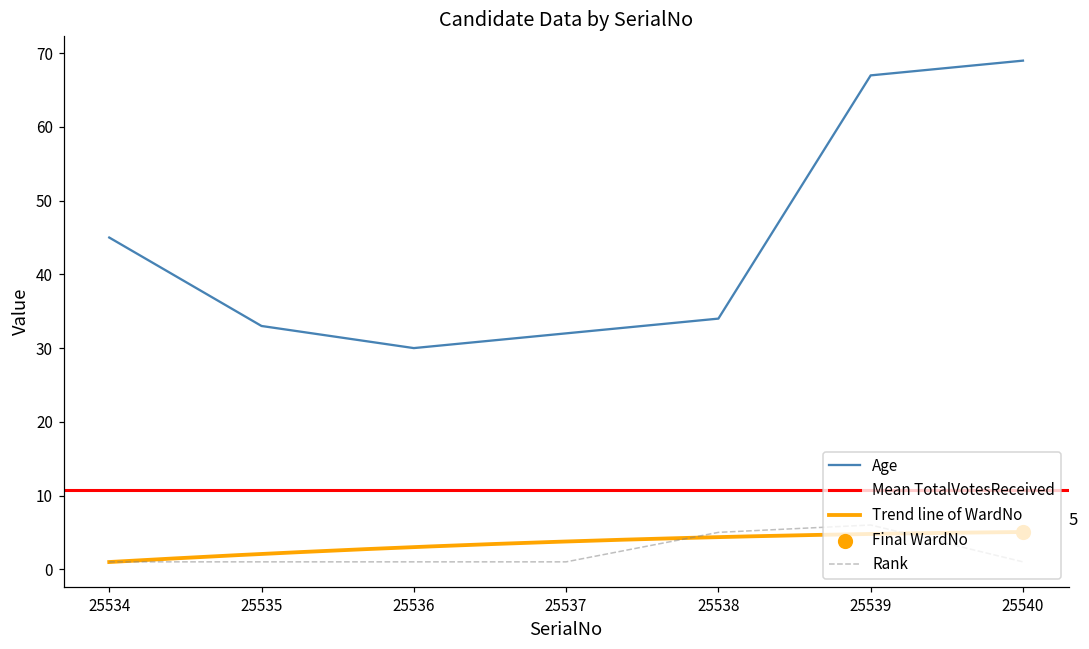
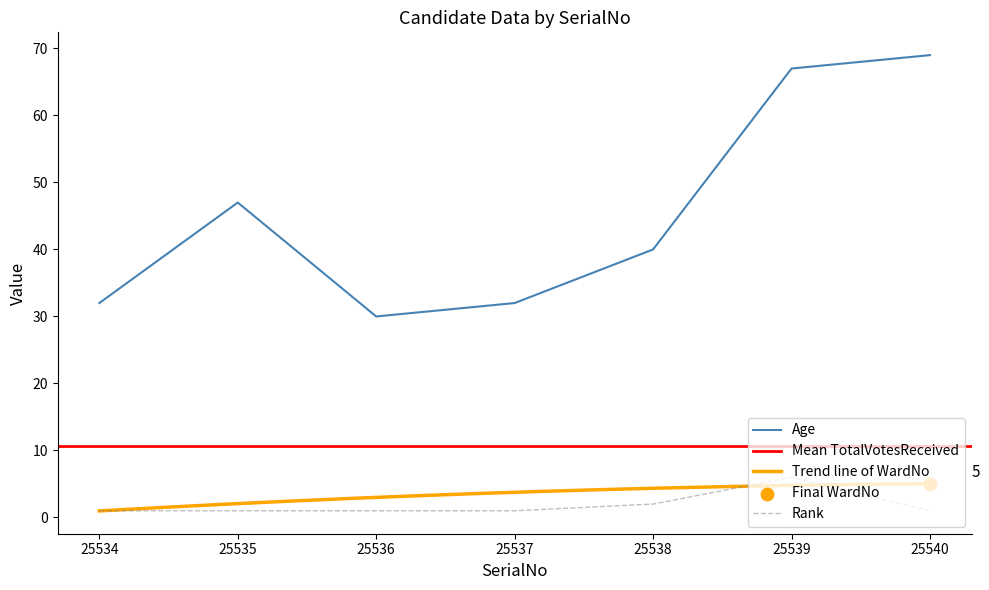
  {
    "Age": {
-     "25534": 45,
-     "25535": 33,
+     "25534": 32,
+     "25535": 47,
      "25536": 30,
      "25537": 32,
-     "25538": 34,
+     "25538": 40,
      "25539": 67,
      "25540": 69
    },
    "Rank": {
      "25535": 1,
      "25536": 1,
      "25537": 1,
-     "25538": 5
+     "25538": 2
    }
  }
